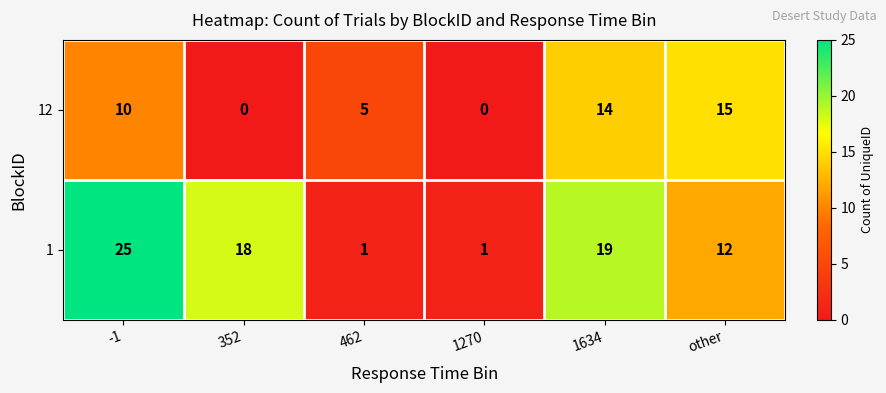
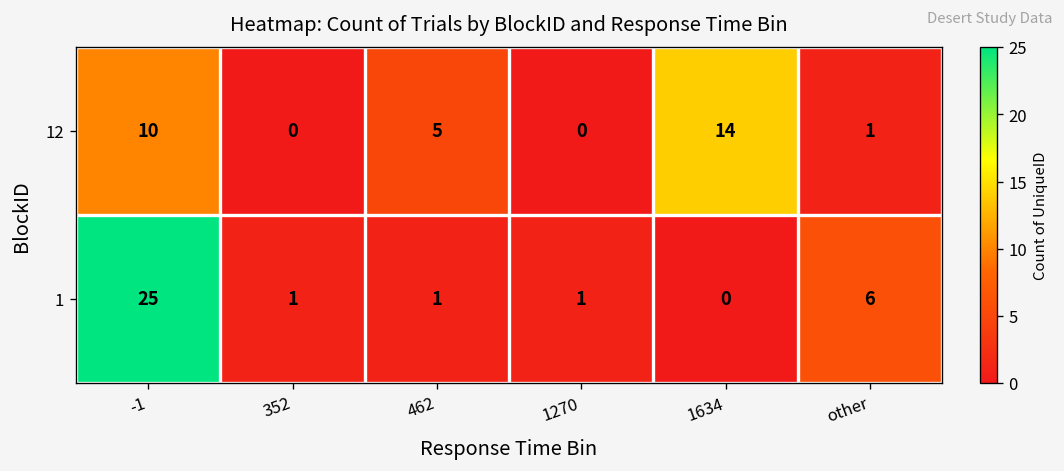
  {
    "12": {
      "-1": 10,
      "352": 0,
      "462": 5,
      "1270": 0,
      "1634": 14,
-     "other": 15
+     "other": 1
    },
    "1": {
      "-1": 25,
-     "352": 18,
+     "352": 1,
      "462": 1,
      "1270": 1,
-     "1634": 19,
-     "other": 12
+     "1634": 0,
+     "other": 6
    }
  }
